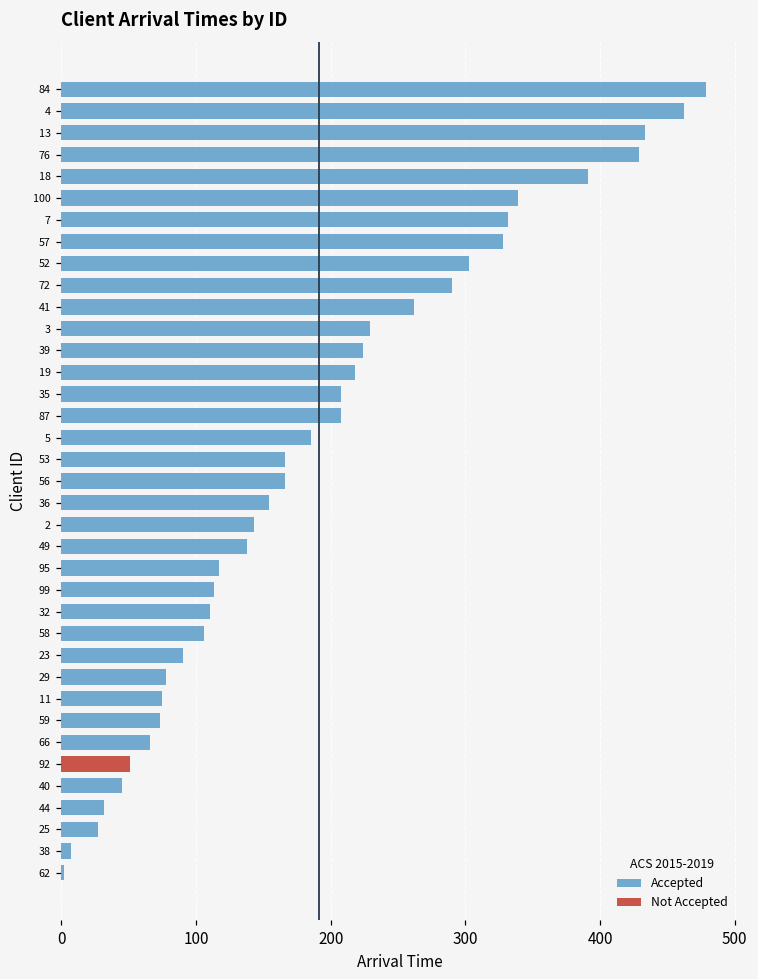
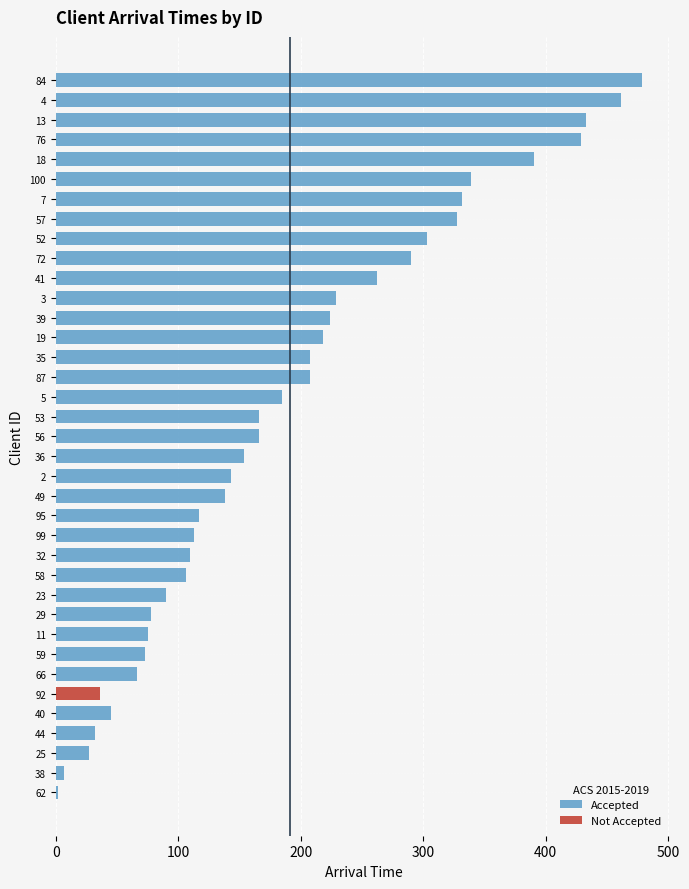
  {
    "Accepted": {
      "84": 479,
      "4": 462,
      "13": 433,
      "76": 429,
      "18": 391,
      "100": 339,
      "7": 332,
      "57": 328,
      "52": 303,
      "72": 290,
      "41": 262,
      "3": 229,
      "39": 224,
      "19": 218,
      "35": 208,
      "87": 208,
      "5": 185,
      "53": 166,
      "56": 166,
      "36": 154,
      "2": 143,
      "49": 138,
      "95": 117,
      "99": 113,
      "32": 110,
      "58": 106,
      "23": 90,
      "29": 78,
      "11": 75,
      "59": 73,
      "66": 66,
      "40": 45,
      "44": 32,
      "25": 27,
      "38": 7
    },
    "Not Accepted": {
-     "92": 51
+     "92": 36
    }
  }
